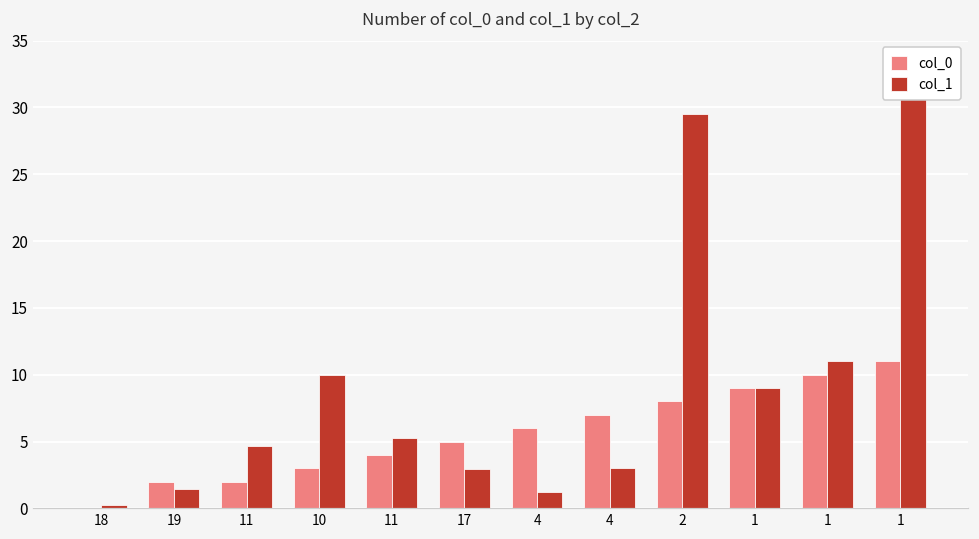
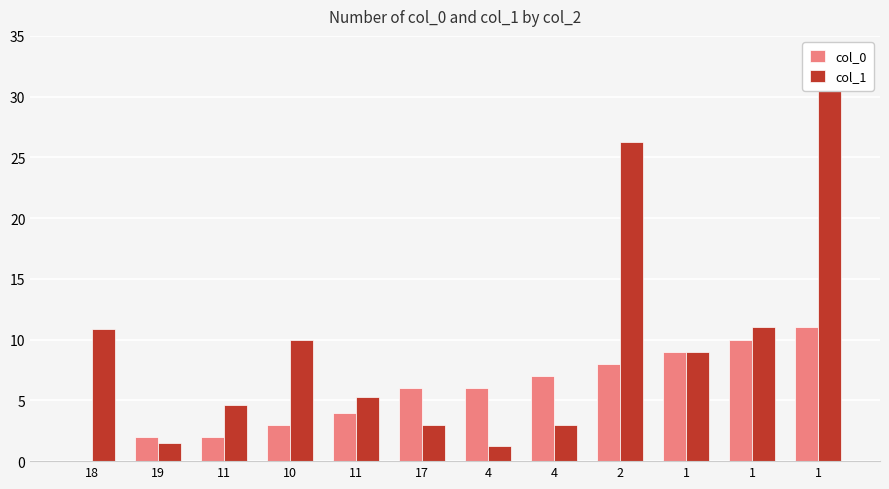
  {
    "col_0": {
      "18": 0,
      "19": 2,
      "10": 3,
-     "17": 5,
+     "17": 6,
      "2": 8
    },
    "col_1": {
-     "18": 0.3,
+     "18": 10.9,
      "19": 1.5,
      "10": 10.0,
      "17": 3.0,
-     "2": 29.5
+     "2": 26.3
    }
  }
